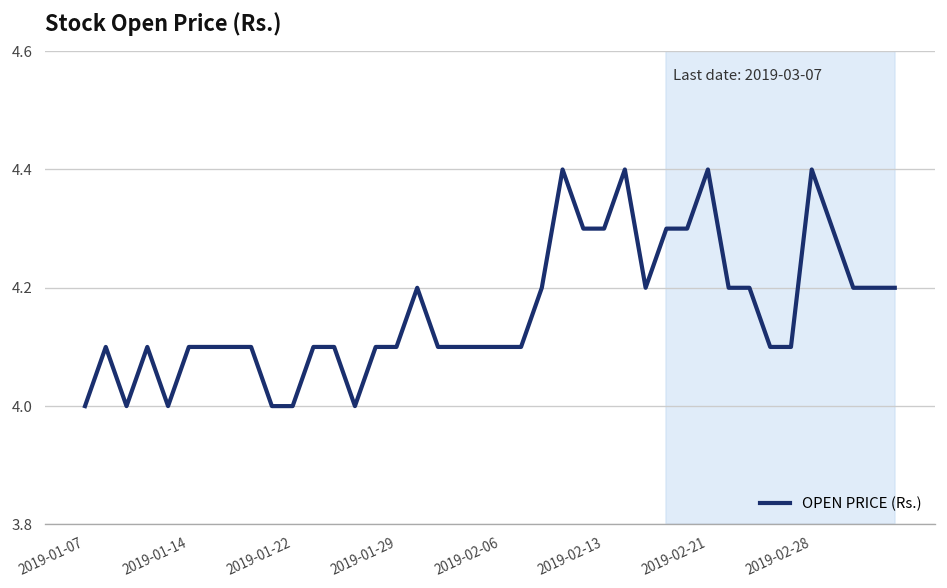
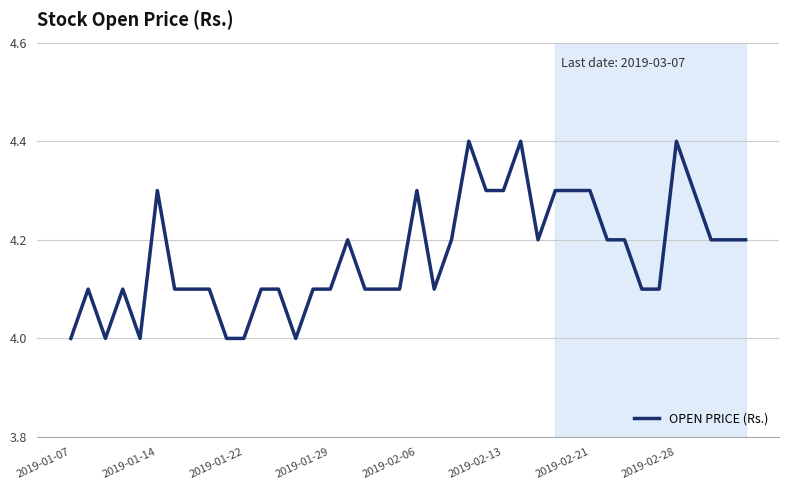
  {
    "2019-01-07": 4.0,
-   "2019-01-14": 4.1,
+   "2019-01-14": 4.3,
    "2019-01-22": 4.0,
    "2019-01-29": 4.1,
-   "2019-02-06": 4.1,
+   "2019-02-06": 4.3,
    "2019-02-13": 4.3,
-   "2019-02-21": 4.4,
+   "2019-02-21": 4.3,
    "2019-02-28": 4.4
  }
